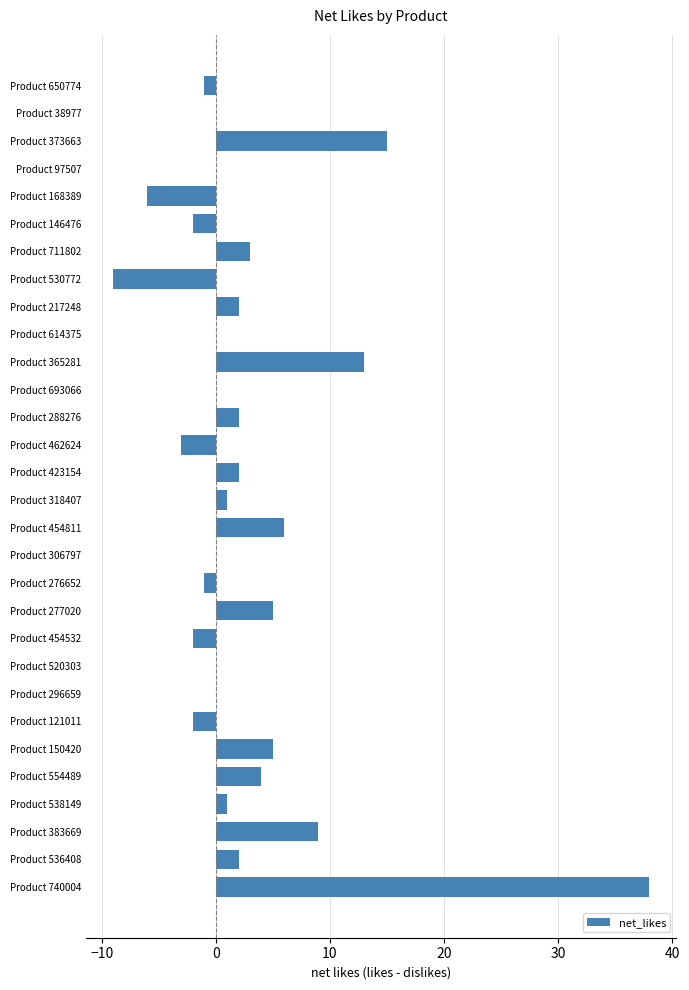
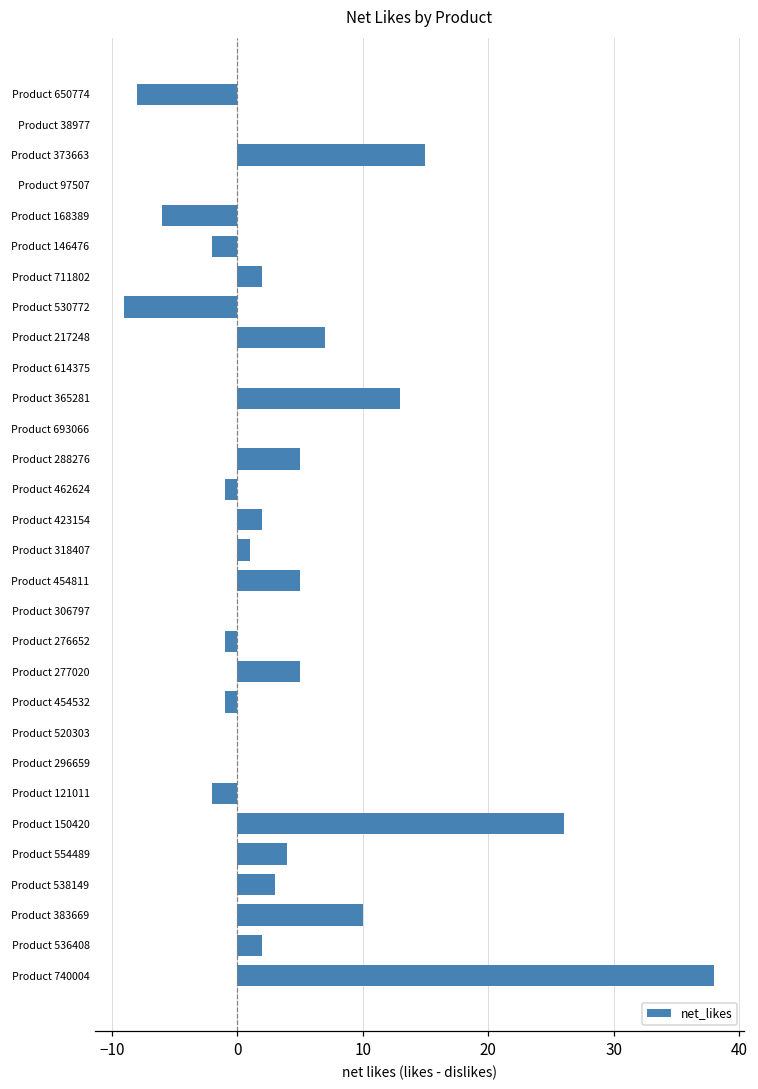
  {
-   "Product 650774": -1,
+   "Product 650774": -8,
    "Product 38977": 0,
    "Product 373663": 15,
    "Product 97507": 0,
    "Product 168389": -6,
    "Product 146476": -2,
-   "Product 711802": 3,
+   "Product 711802": 2,
    "Product 530772": -9,
-   "Product 217248": 2,
+   "Product 217248": 7,
    "Product 614375": 0,
    "Product 365281": 13,
    "Product 693066": 0,
-   "Product 288276": 2,
-   "Product 462624": -3,
+   "Product 288276": 5,
+   "Product 462624": -1,
    "Product 423154": 2,
    "Product 318407": 1,
-   "Product 454811": 6,
+   "Product 454811": 5,
    "Product 306797": 0,
    "Product 276652": -1,
    "Product 277020": 5,
-   "Product 454532": -2,
+   "Product 454532": -1,
    "Product 520303": 0,
    "Product 296659": 0,
    "Product 121011": -2,
-   "Product 150420": 5,
+   "Product 150420": 26,
    "Product 554489": 4,
-   "Product 538149": 1,
-   "Product 383669": 9,
+   "Product 538149": 3,
+   "Product 383669": 10,
    "Product 536408": 2,
    "Product 740004": 38
  }
